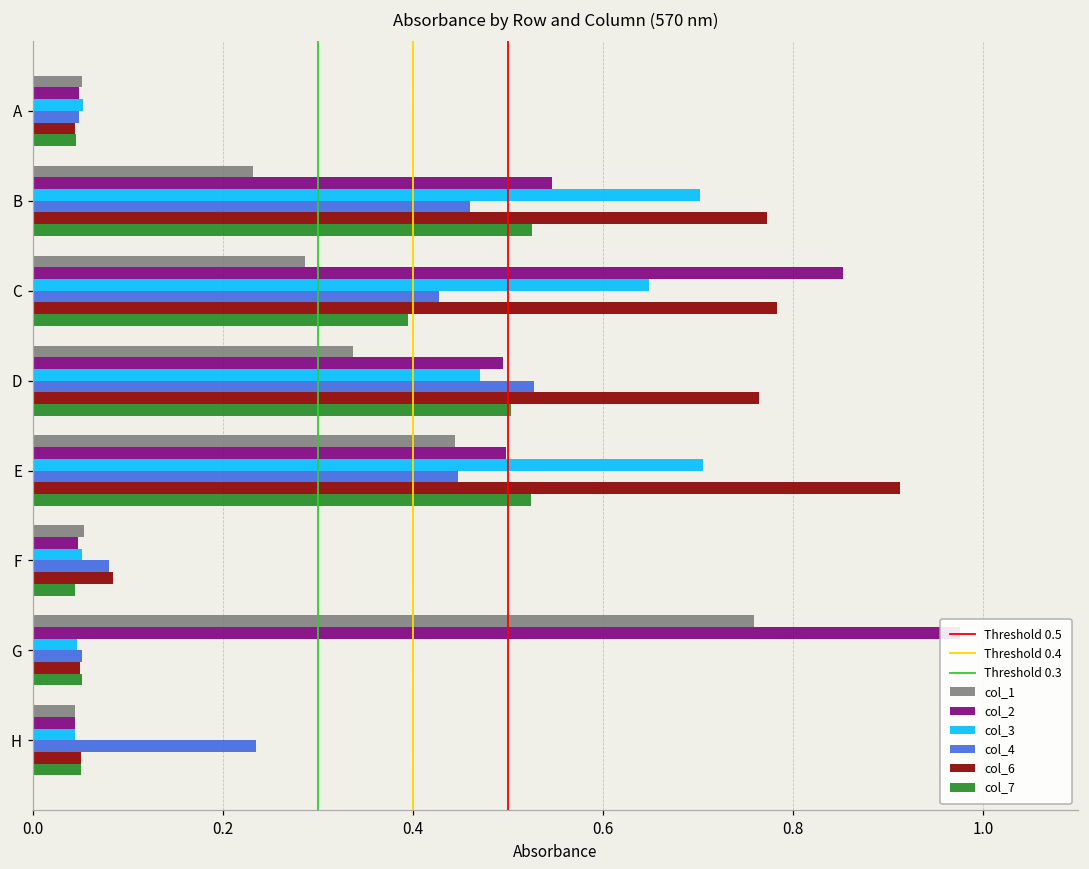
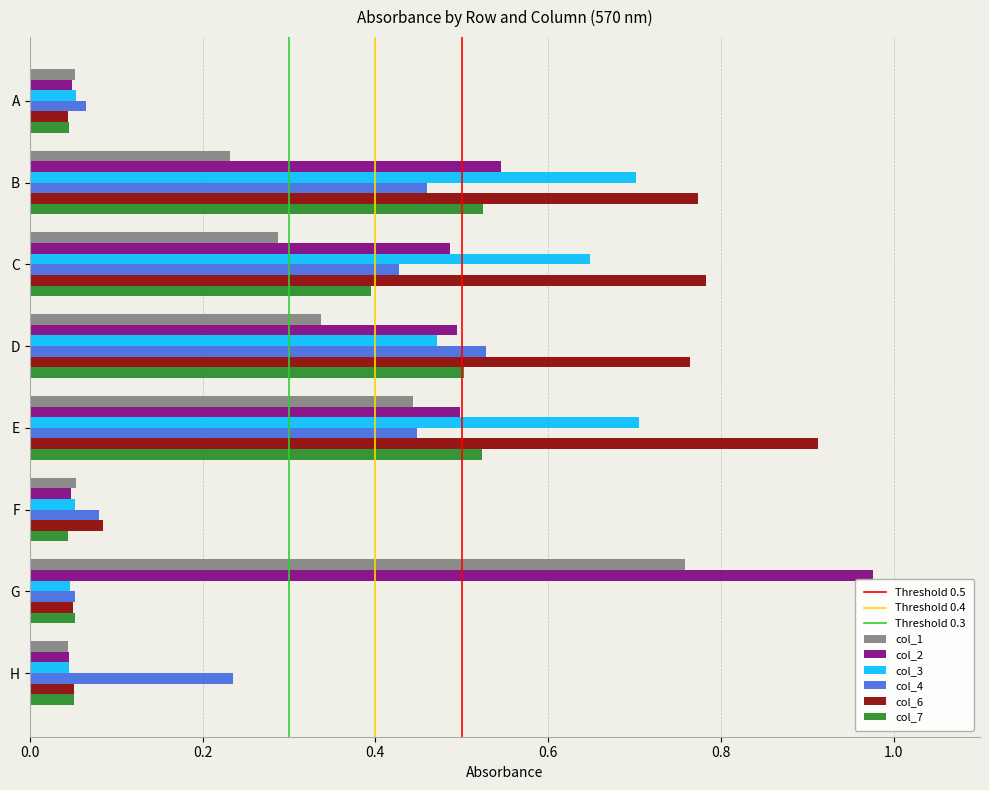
  {
    "col_1": {
      "A": 0.05,
      "B": 0.23,
      "C": 0.29,
      "D": 0.34,
      "E": 0.44,
      "F": 0.05,
      "G": 0.76,
      "H": 0.04
    },
    "col_2": {
      "A": 0.05,
      "B": 0.55,
-     "C": 0.85,
+     "C": 0.49,
      "D": 0.50,
      "E": 0.50,
      "F": 0.05,
      "G": 0.98,
      "H": 0.05
    },
    "col_3": {
      "A": 0.05,
      "B": 0.70,
      "C": 0.65,
      "D": 0.47,
      "E": 0.71,
      "F": 0.05,
      "G": 0.05,
      "H": 0.05
    },
    "col_4": {
-     "A": 0.05,
+     "A": 0.07,
      "B": 0.46,
      "C": 0.43,
      "D": 0.53,
      "E": 0.45,
      "F": 0.08,
      "G": 0.05,
      "H": 0.24
    },
    "col_6": {
      "A": 0.04,
      "B": 0.77,
      "C": 0.78,
      "D": 0.76,
      "E": 0.91,
      "F": 0.09,
      "G": 0.05,
      "H": 0.05
    },
    "col_7": {
      "A": 0.05,
      "B": 0.53,
      "C": 0.40,
      "D": 0.50,
      "E": 0.52,
      "F": 0.04,
      "G": 0.05,
      "H": 0.05
    }
  }
